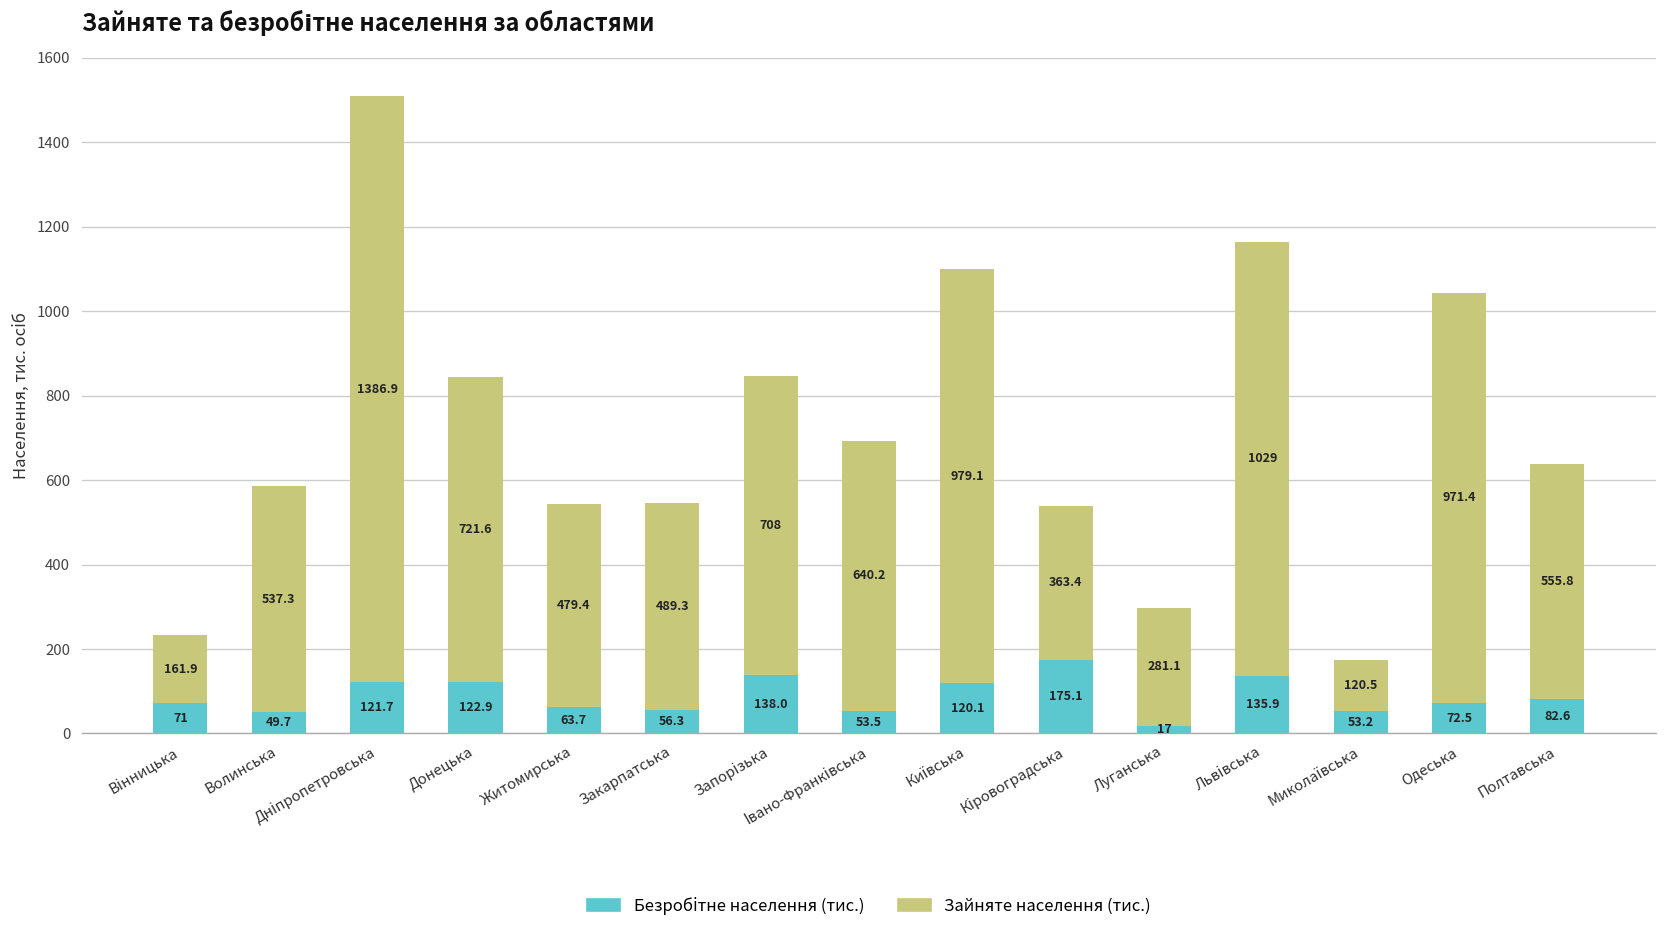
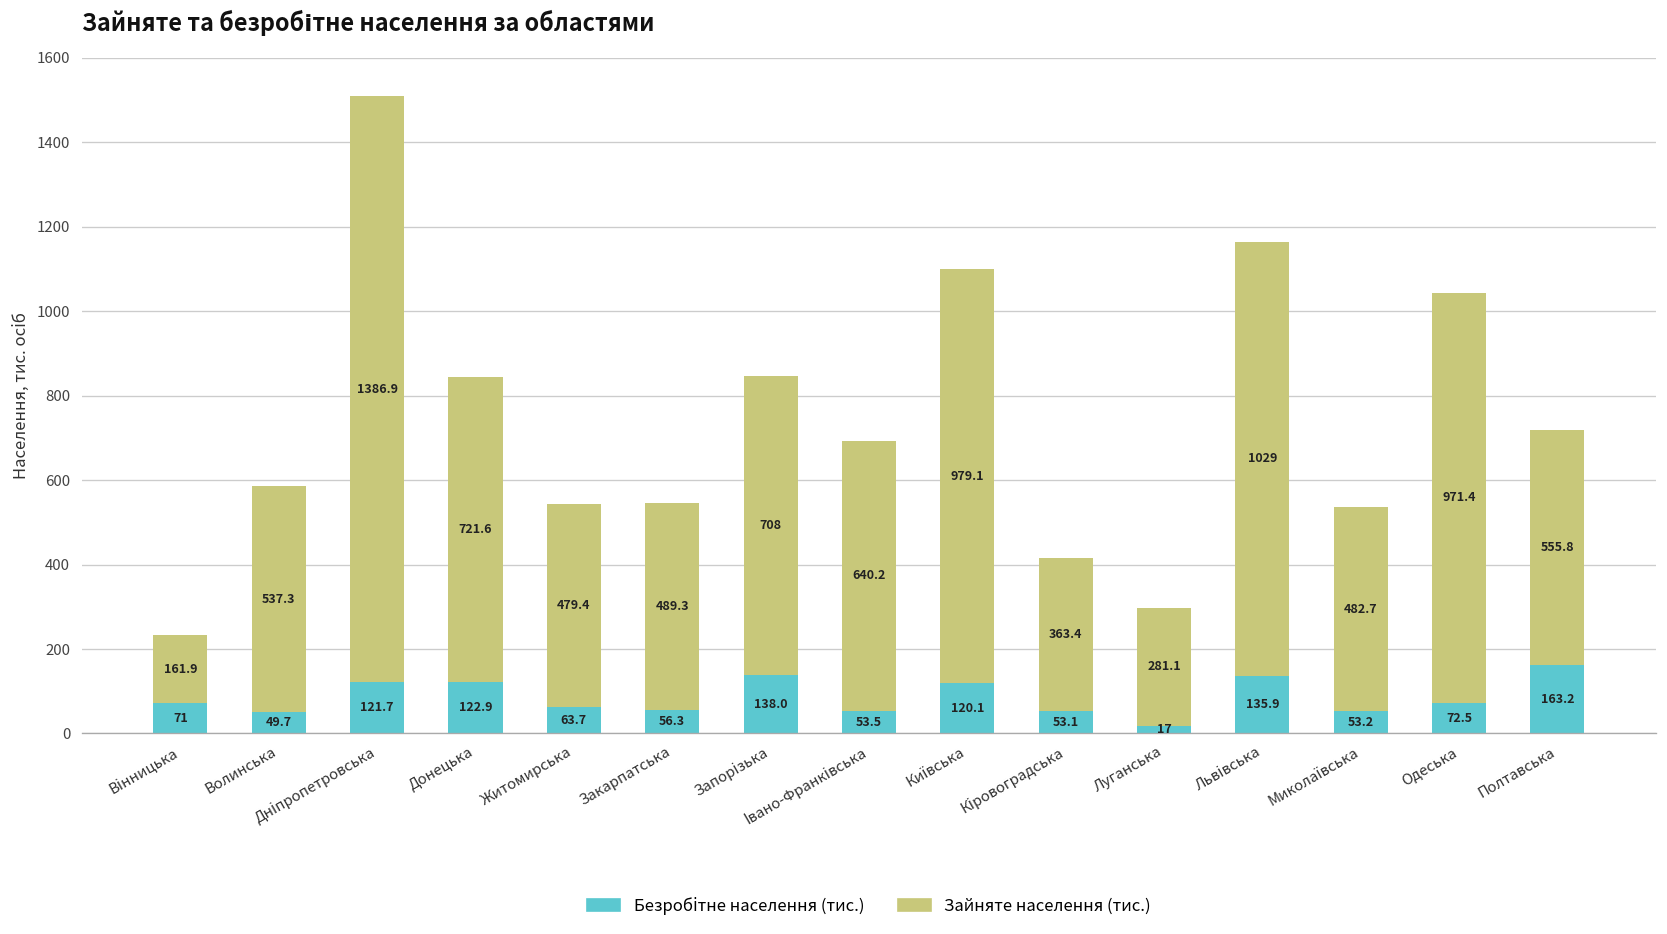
  {
    "Безробітне населення (тис.)": {
      "Вінницька": 71,
      "Волинська": 49.7,
      "Дніпропетровська": 121.7,
      "Донецька": 122.9,
      "Житомирська": 63.7,
      "Закарпатська": 56.3,
      "Запорізька": 138.0,
      "Івано-Франківська": 53.5,
      "Київська": 120.1,
-     "Кіровоградська": 175.1,
+     "Кіровоградська": 53.1,
      "Луганська": 17,
      "Львівська": 135.9,
      "Миколаївська": 53.2,
      "Одеська": 72.5,
-     "Полтавська": 82.6
+     "Полтавська": 163.2
    },
    "Зайняте населення (тис.)": {
      "Вінницька": 161.9,
      "Волинська": 537.3,
      "Дніпропетровська": 1386.9,
      "Донецька": 721.6,
      "Житомирська": 479.4,
      "Закарпатська": 489.3,
      "Запорізька": 708,
      "Івано-Франківська": 640.2,
      "Київська": 979.1,
      "Кіровоградська": 363.4,
      "Луганська": 281.1,
      "Львівська": 1029,
-     "Миколаївська": 120.5,
+     "Миколаївська": 482.7,
      "Одеська": 971.4,
      "Полтавська": 555.8
    }
  }
